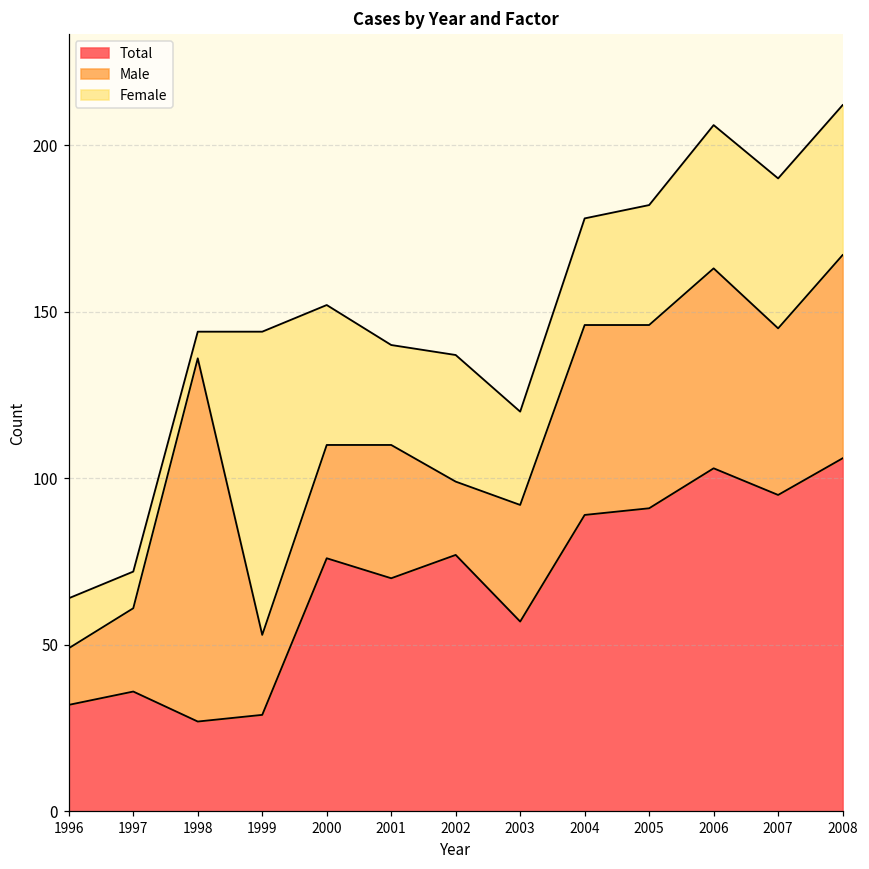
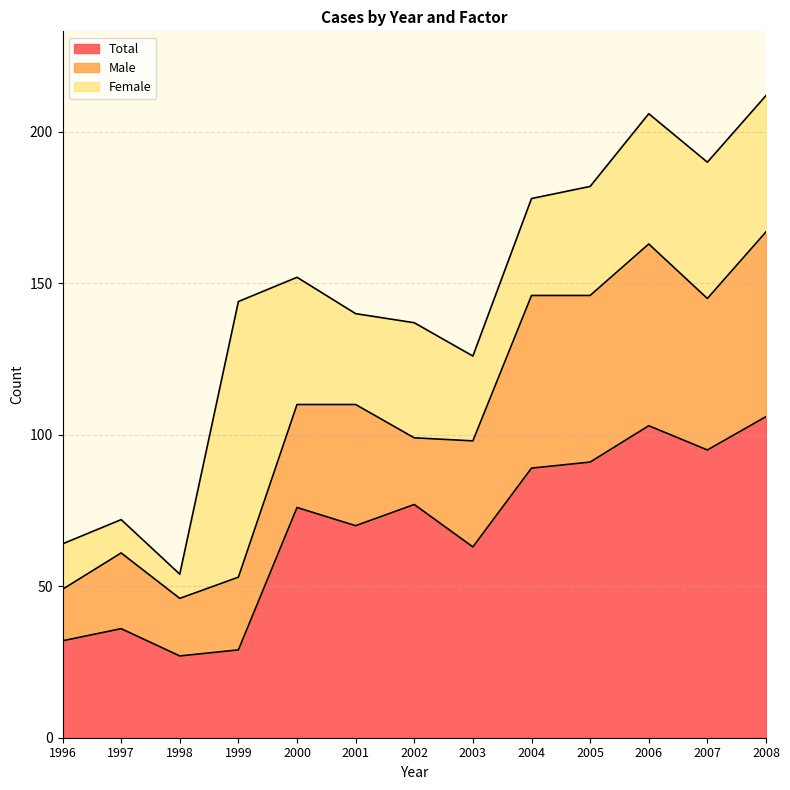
  {
    "Total": {
      "1996": 32,
      "1997": 36,
      "1998": 27,
      "1999": 29,
      "2000": 76,
      "2001": 70,
      "2002": 77,
-     "2003": 57,
+     "2003": 63,
      "2004": 89,
      "2005": 91,
      "2006": 103,
      "2007": 95,
      "2008": 106
    },
    "Male": {
      "1996": 17,
      "1997": 25,
-     "1998": 109,
+     "1998": 19,
      "1999": 24,
      "2000": 34,
      "2001": 40,
      "2002": 22,
      "2003": 35,
      "2004": 57,
      "2005": 55,
      "2006": 60,
      "2007": 50,
      "2008": 61
    },
    "Female": {
      "1996": 15,
      "1997": 11,
      "1998": 8,
      "1999": 91,
      "2000": 42,
      "2001": 30,
      "2002": 38,
      "2003": 28,
      "2004": 32,
      "2005": 36,
      "2006": 43,
      "2007": 45,
      "2008": 45
    }
  }
